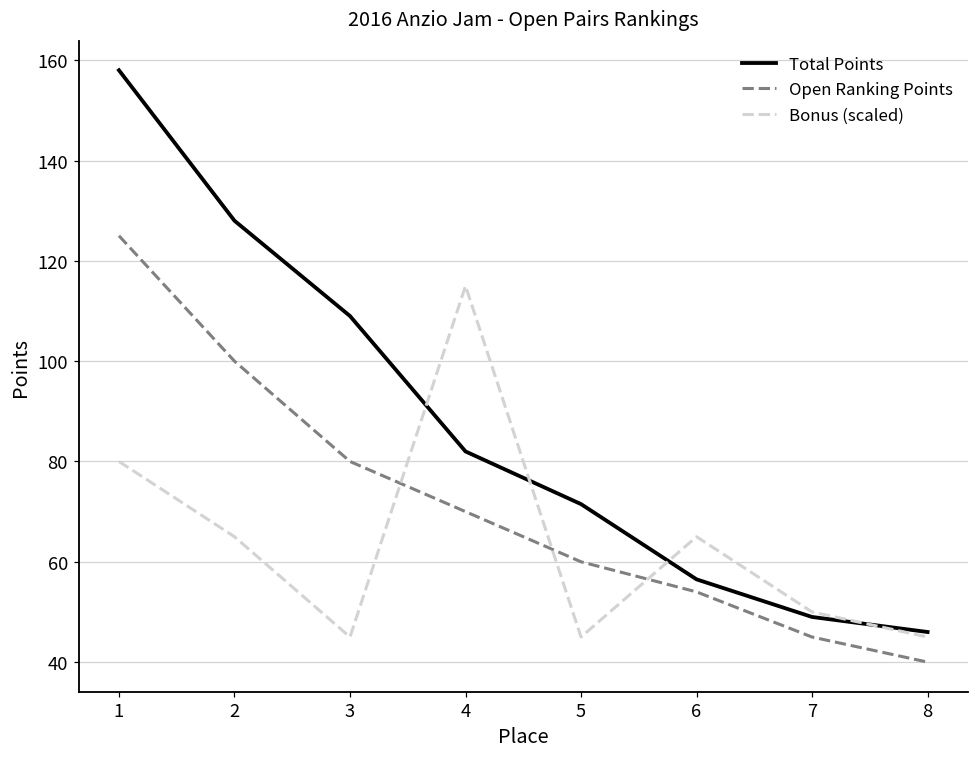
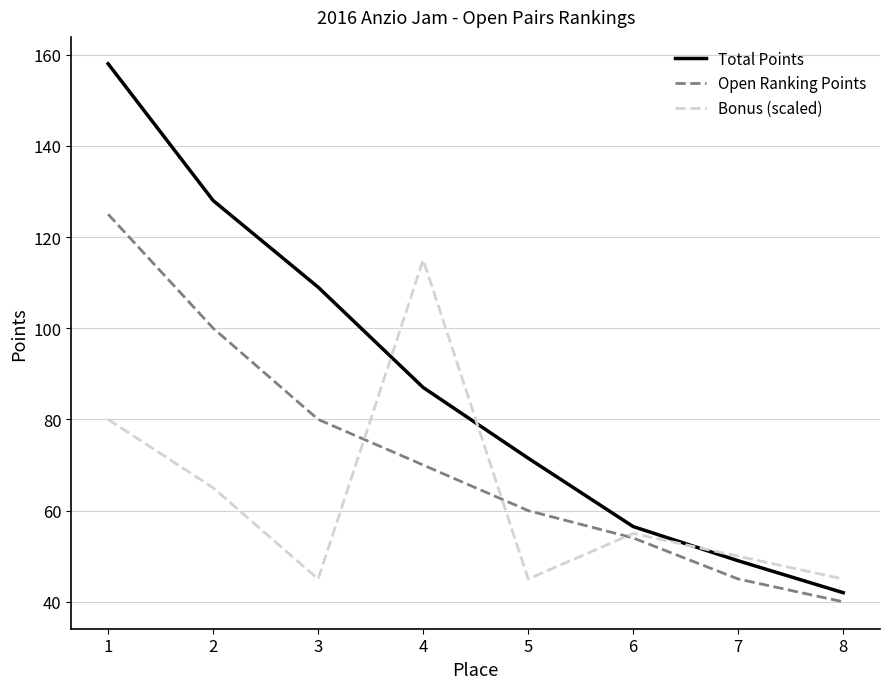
  {
    "Total Points": {
      "1": 158,
      "2": 128,
      "3": 109,
-     "4": 82,
+     "4": 87,
      "5": 72,
      "6": 57,
      "7": 49,
-     "8": 46
+     "8": 42
    },
    "Open Ranking Points": {
      "1": 125,
      "2": 100,
      "3": 80,
      "4": 70,
      "5": 60,
      "6": 54,
      "7": 45,
      "8": 40
    },
    "Bonus (scaled)": {
      "1": 80,
      "2": 65,
      "3": 45,
      "4": 115,
      "5": 45,
-     "6": 65,
+     "6": 55,
      "7": 50,
      "8": 45
    }
  }
